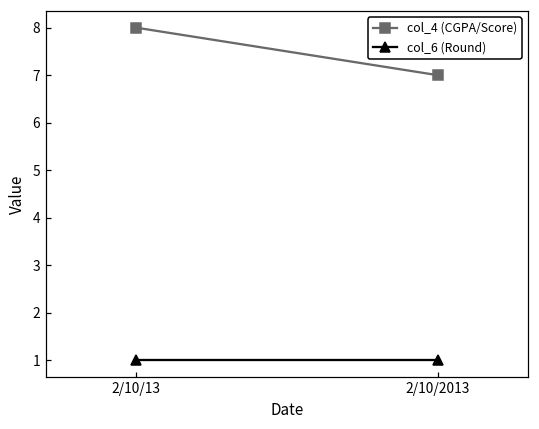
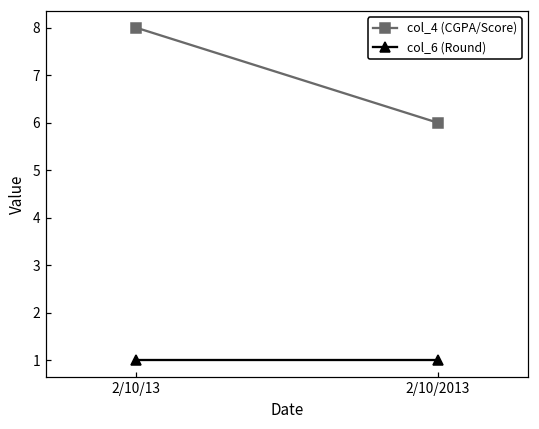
  {
    "col_4 (CGPA/Score)": {
      "2/10/13": 8,
-     "2/10/2013": 7
+     "2/10/2013": 6
    },
    "col_6 (Round)": {
      "2/10/13": 1,
      "2/10/2013": 1
    }
  }
